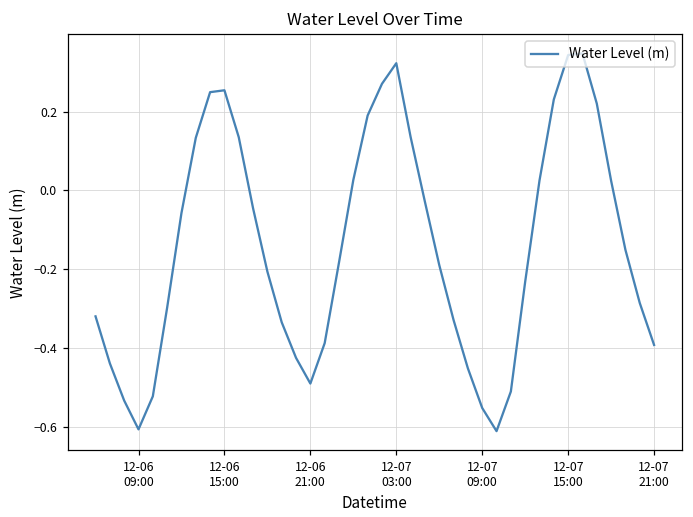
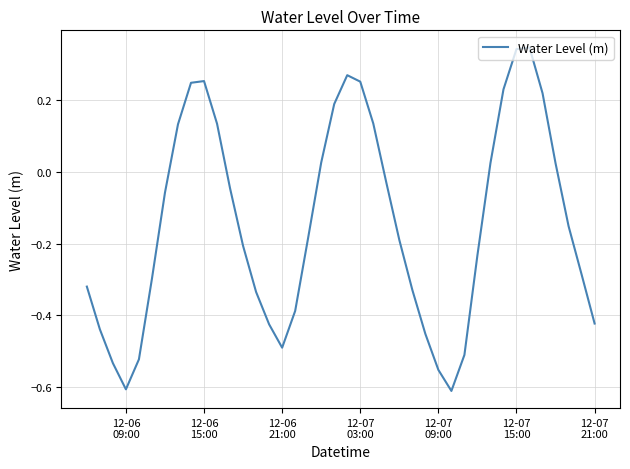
  {
    "12-06 09:00": -0.61,
    "12-06 15:00": 0.25,
    "12-06 21:00": -0.49,
-   "12-07 03:00": 0.32,
+   "12-07 03:00": 0.25,
    "12-07 09:00": -0.55,
-   "12-07 21:00": -0.39
+   "12-07 21:00": -0.42
  }
